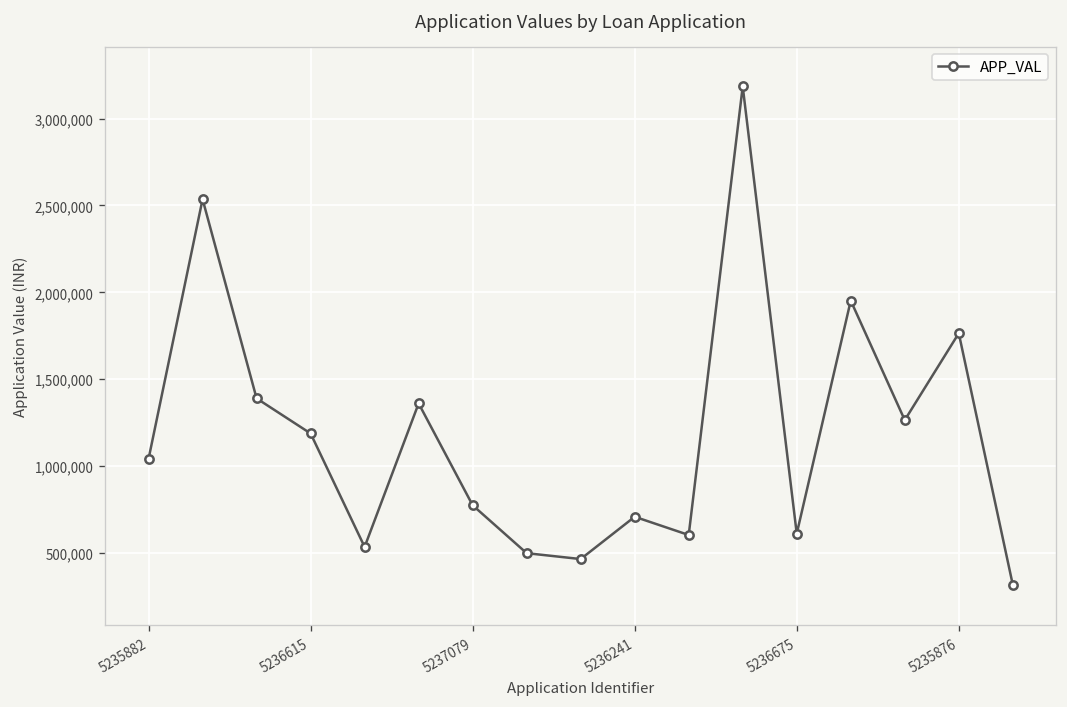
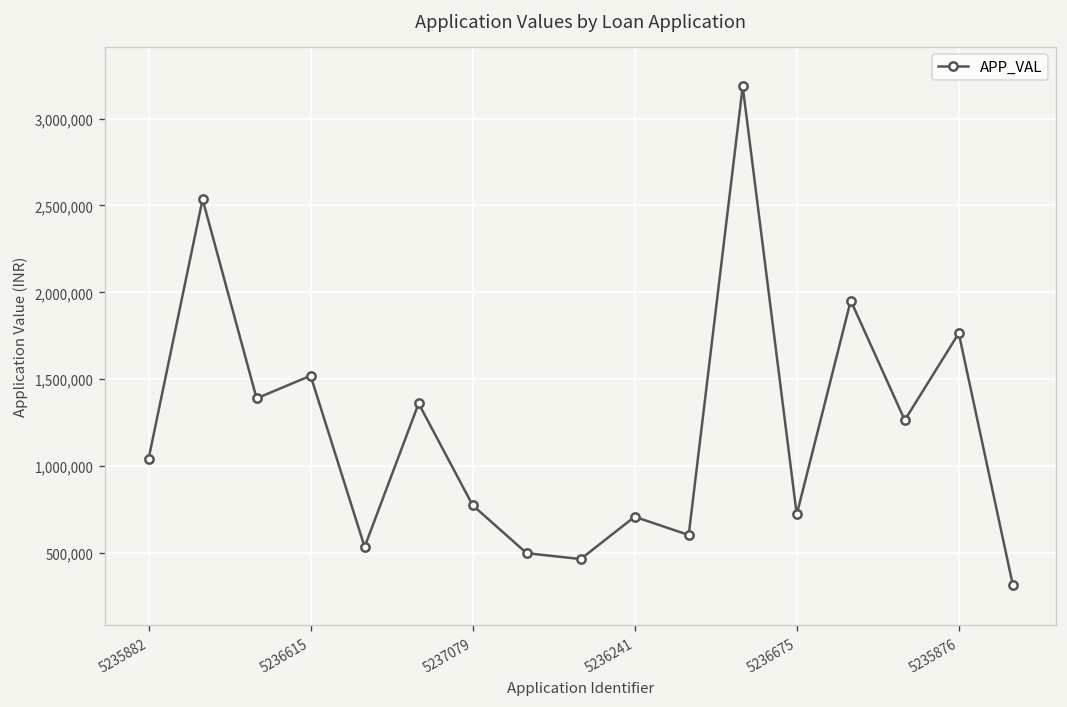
  {
    "5235882": "1,040,000",
-   "5236615": "1,190,000",
+   "5236615": "1,520,000",
    "5237079": "780,000",
    "5236241": "710,000",
-   "5236675": "610,000",
+   "5236675": "720,000",
    "5235876": "1,760,000"
  }
